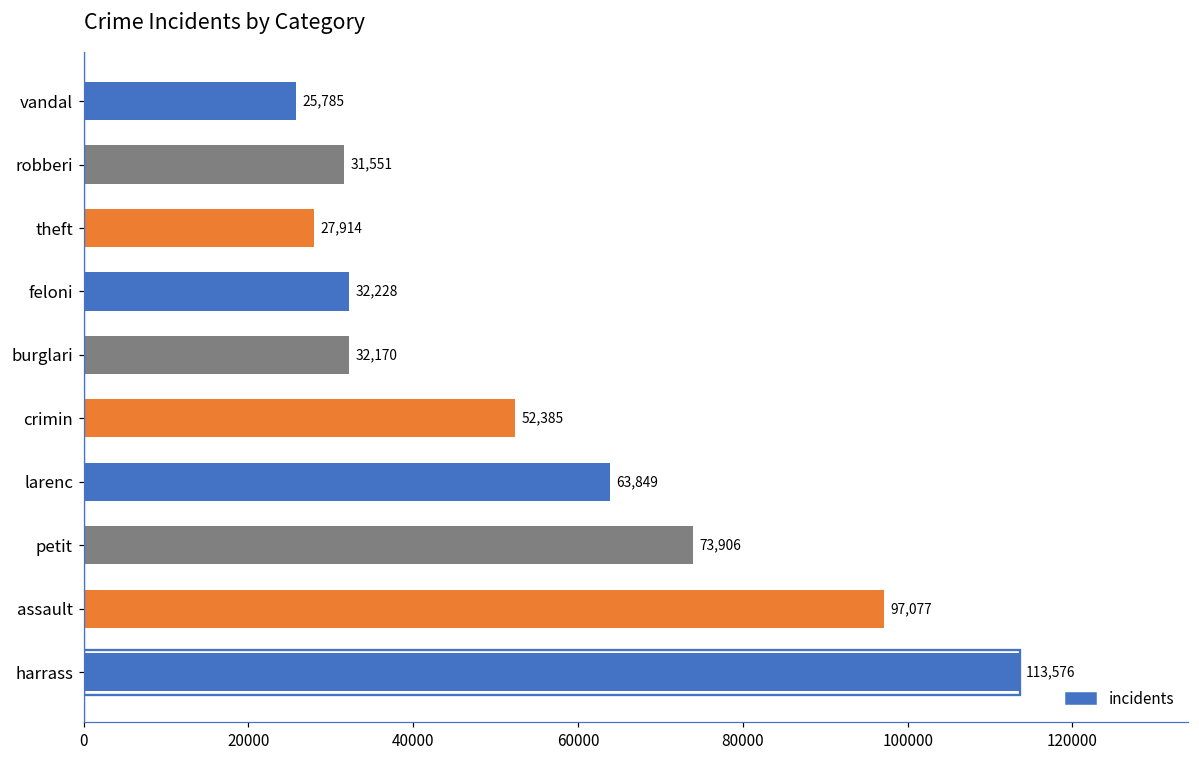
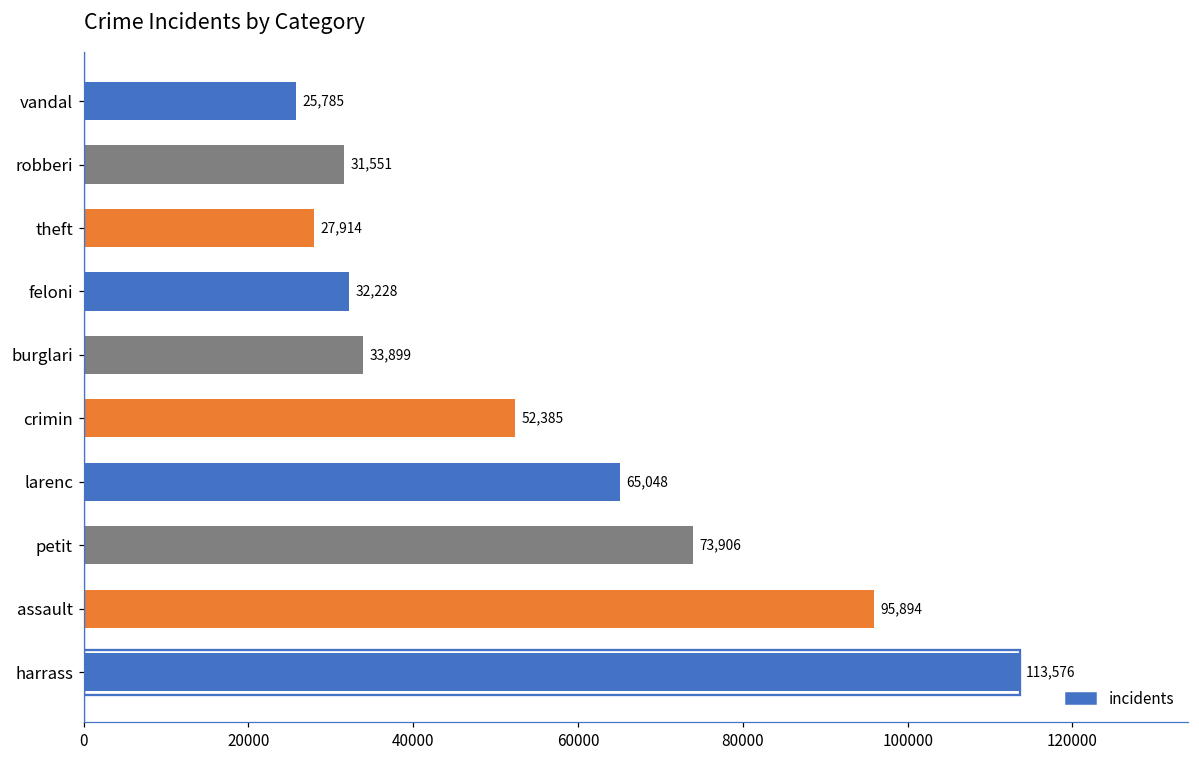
  {
    "vandal": "25,785",
    "robberi": "31,551",
    "theft": "27,914",
    "feloni": "32,228",
-   "burglari": "32,170",
+   "burglari": "33,899",
    "crimin": "52,385",
-   "larenc": "63,849",
+   "larenc": "65,048",
    "petit": "73,906",
-   "assault": "97,077",
+   "assault": "95,894",
    "harrass": "113,576"
  }
